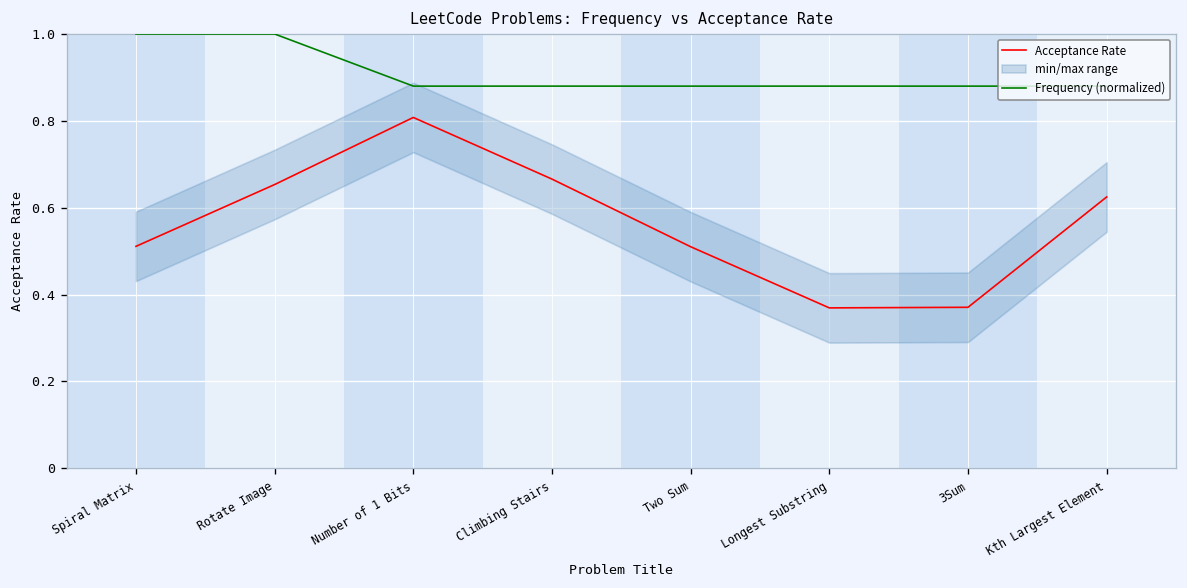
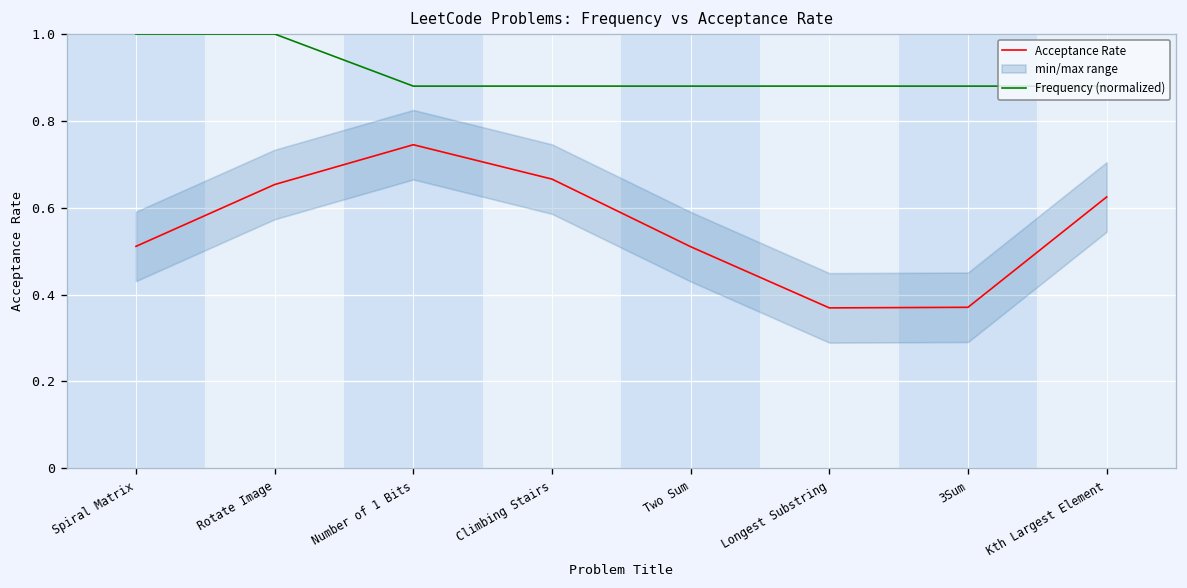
  {
    "Acceptance Rate": {
      "Spiral Matrix": 0.51,
      "Rotate Image": 0.65,
-     "Number of 1 Bits": 0.81,
+     "Number of 1 Bits": 0.75,
      "Climbing Stairs": 0.67,
      "Two Sum": 0.51,
      "Longest Substring": 0.37,
      "3Sum": 0.37,
      "Kth Largest Element": 0.62
    },
    "Frequency (normalized)": {
      "Spiral Matrix": 1.00,
      "Rotate Image": 1.00,
      "Number of 1 Bits": 0.88,
      "Climbing Stairs": 0.88,
      "Two Sum": 0.88,
      "Longest Substring": 0.88,
      "3Sum": 0.88
    }
  }
